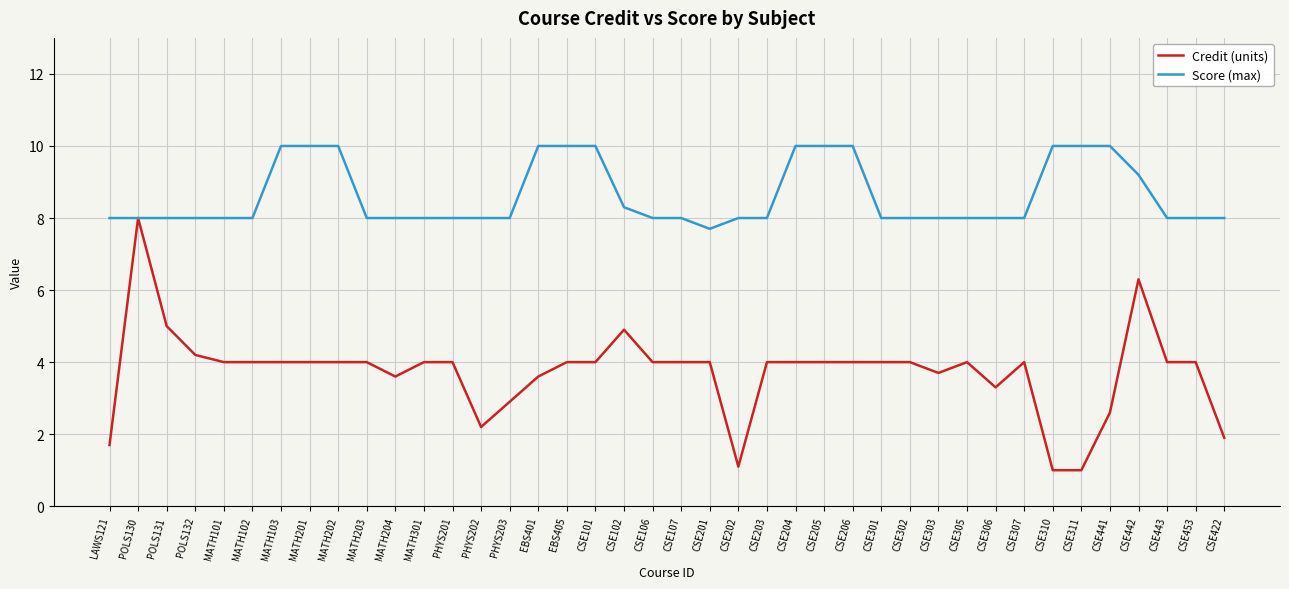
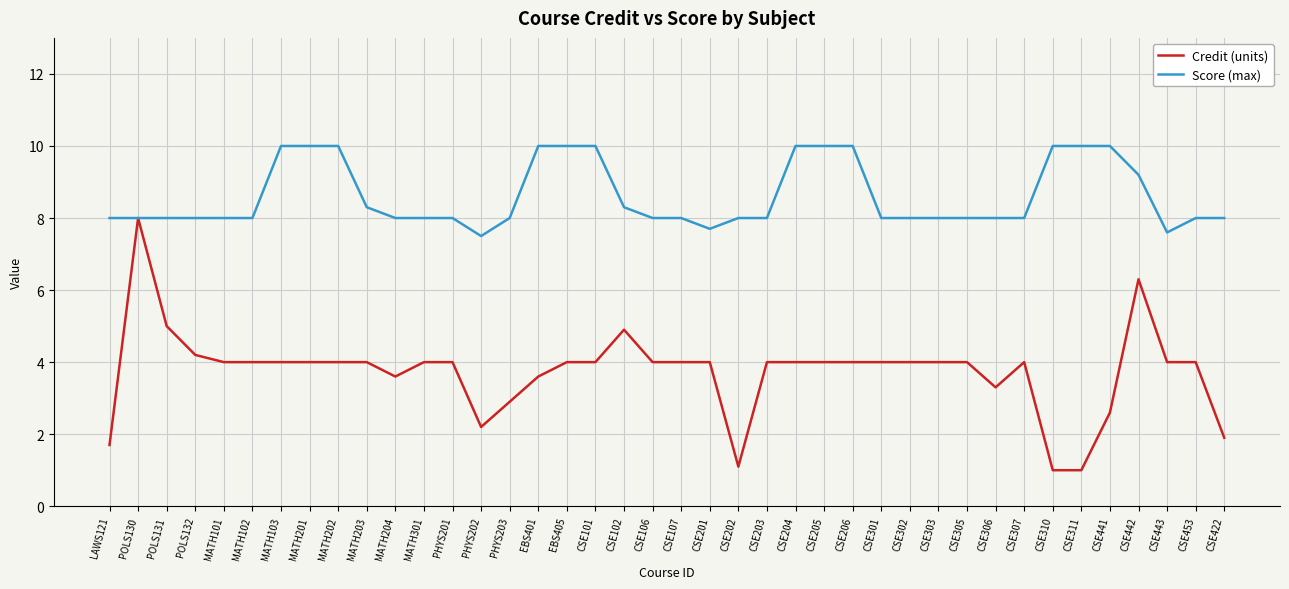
  {
    "Credit (units)": {
      "LAWS121": 1.7,
      "POLS131": 5.0,
      "POLS132": 4.2,
      "MATH101": 4.0,
      "MATH102": 4.0,
      "MATH103": 4.0,
      "MATH201": 4.0,
      "MATH202": 4.0,
      "MATH203": 4.0,
      "MATH204": 3.6,
      "MATH301": 4.0,
      "PHYS201": 4.0,
      "PHYS202": 2.2,
      "PHYS203": 2.9,
      "EBS401": 3.6,
      "EBS405": 4.0,
      "CSE101": 4.0,
      "CSE102": 4.9,
      "CSE106": 4.0,
      "CSE107": 4.0,
      "CSE201": 4.0,
      "CSE202": 1.1,
      "CSE203": 4.0,
      "CSE204": 4.0,
      "CSE205": 4.0,
      "CSE206": 4.0,
      "CSE301": 4.0,
      "CSE302": 4.0,
-     "CSE303": 3.7,
+     "CSE303": 4.0,
      "CSE305": 4.0,
      "CSE306": 3.3,
      "CSE307": 4.0,
      "CSE310": 1.0,
      "CSE311": 1.0,
      "CSE441": 2.6,
      "CSE442": 6.3,
      "CSE443": 4.0,
      "CSE453": 4.0,
      "CSE422": 1.9
    },
    "Score (max)": {
      "LAWS121": 8.0,
      "POLS131": 8.0,
      "POLS132": 8.0,
      "MATH101": 8.0,
      "MATH102": 8.0,
      "MATH103": 10.0,
      "MATH201": 10.0,
      "MATH202": 10.0,
-     "MATH203": 8.0,
+     "MATH203": 8.3,
      "MATH204": 8.0,
      "MATH301": 8.0,
      "PHYS201": 8.0,
-     "PHYS202": 8.0,
+     "PHYS202": 7.5,
      "PHYS203": 8.0,
      "EBS401": 10.0,
      "EBS405": 10.0,
      "CSE101": 10.0,
      "CSE102": 8.3,
      "CSE106": 8.0,
      "CSE107": 8.0,
      "CSE201": 7.7,
      "CSE202": 8.0,
      "CSE203": 8.0,
      "CSE204": 10.0,
      "CSE205": 10.0,
      "CSE206": 10.0,
      "CSE301": 8.0,
      "CSE302": 8.0,
      "CSE303": 8.0,
      "CSE305": 8.0,
      "CSE306": 8.0,
      "CSE307": 8.0,
      "CSE310": 10.0,
      "CSE311": 10.0,
      "CSE441": 10.0,
      "CSE442": 9.2,
-     "CSE443": 8.0,
+     "CSE443": 7.6,
      "CSE453": 8.0,
      "CSE422": 8.0
    }
  }
